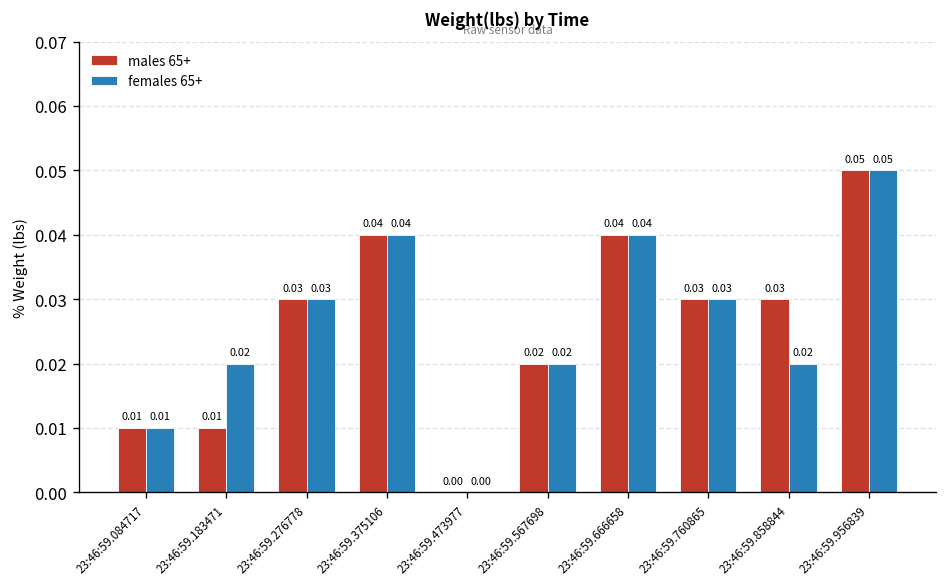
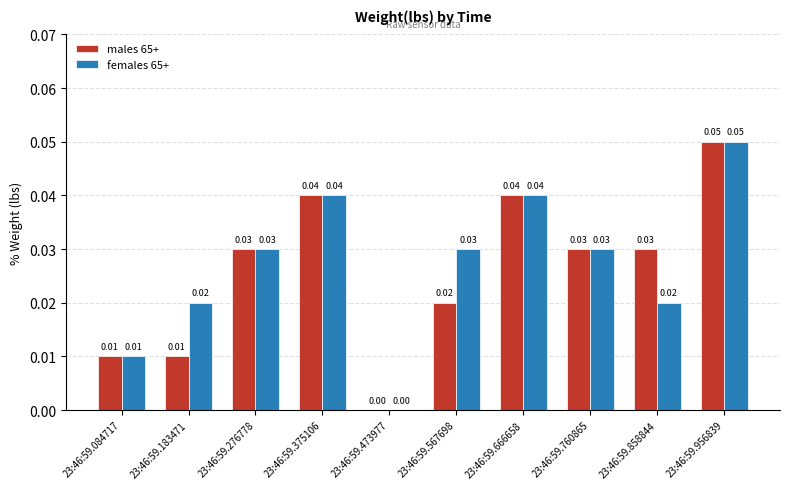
  {
    "males 65+": {
      "23:46:59.084717": 0.01,
      "23:46:59.183471": 0.01,
      "23:46:59.276778": 0.03,
      "23:46:59.375106": 0.04,
      "23:46:59.473977": 0.00,
      "23:46:59.567698": 0.02,
      "23:46:59.666658": 0.04,
      "23:46:59.760865": 0.03,
      "23:46:59.858844": 0.03,
      "23:46:59.956839": 0.05
    },
    "females 65+": {
      "23:46:59.084717": 0.01,
      "23:46:59.183471": 0.02,
      "23:46:59.276778": 0.03,
      "23:46:59.375106": 0.04,
      "23:46:59.473977": 0.00,
-     "23:46:59.567698": 0.02,
+     "23:46:59.567698": 0.03,
      "23:46:59.666658": 0.04,
      "23:46:59.760865": 0.03,
      "23:46:59.858844": 0.02,
      "23:46:59.956839": 0.05
    }
  }
